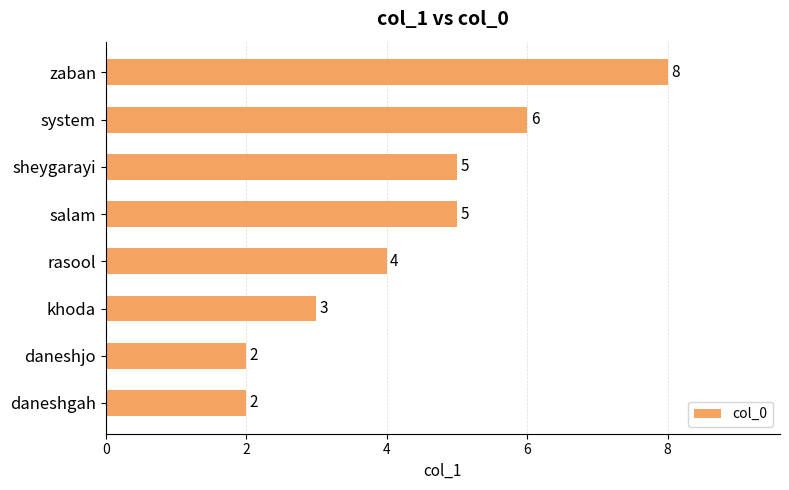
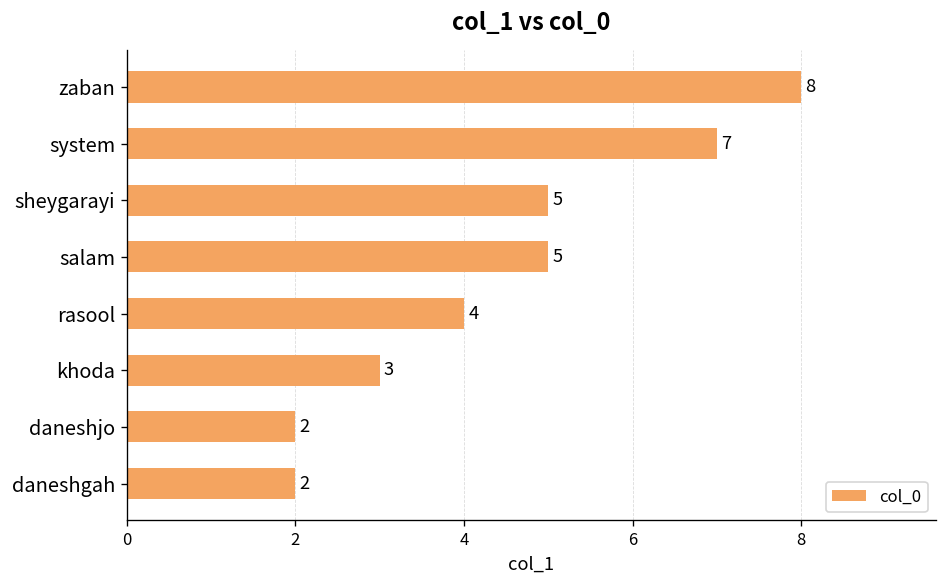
  {
    "zaban": 8,
-   "system": 6,
+   "system": 7,
    "sheygarayi": 5,
    "salam": 5,
    "rasool": 4,
    "khoda": 3,
    "daneshjo": 2,
    "daneshgah": 2
  }
